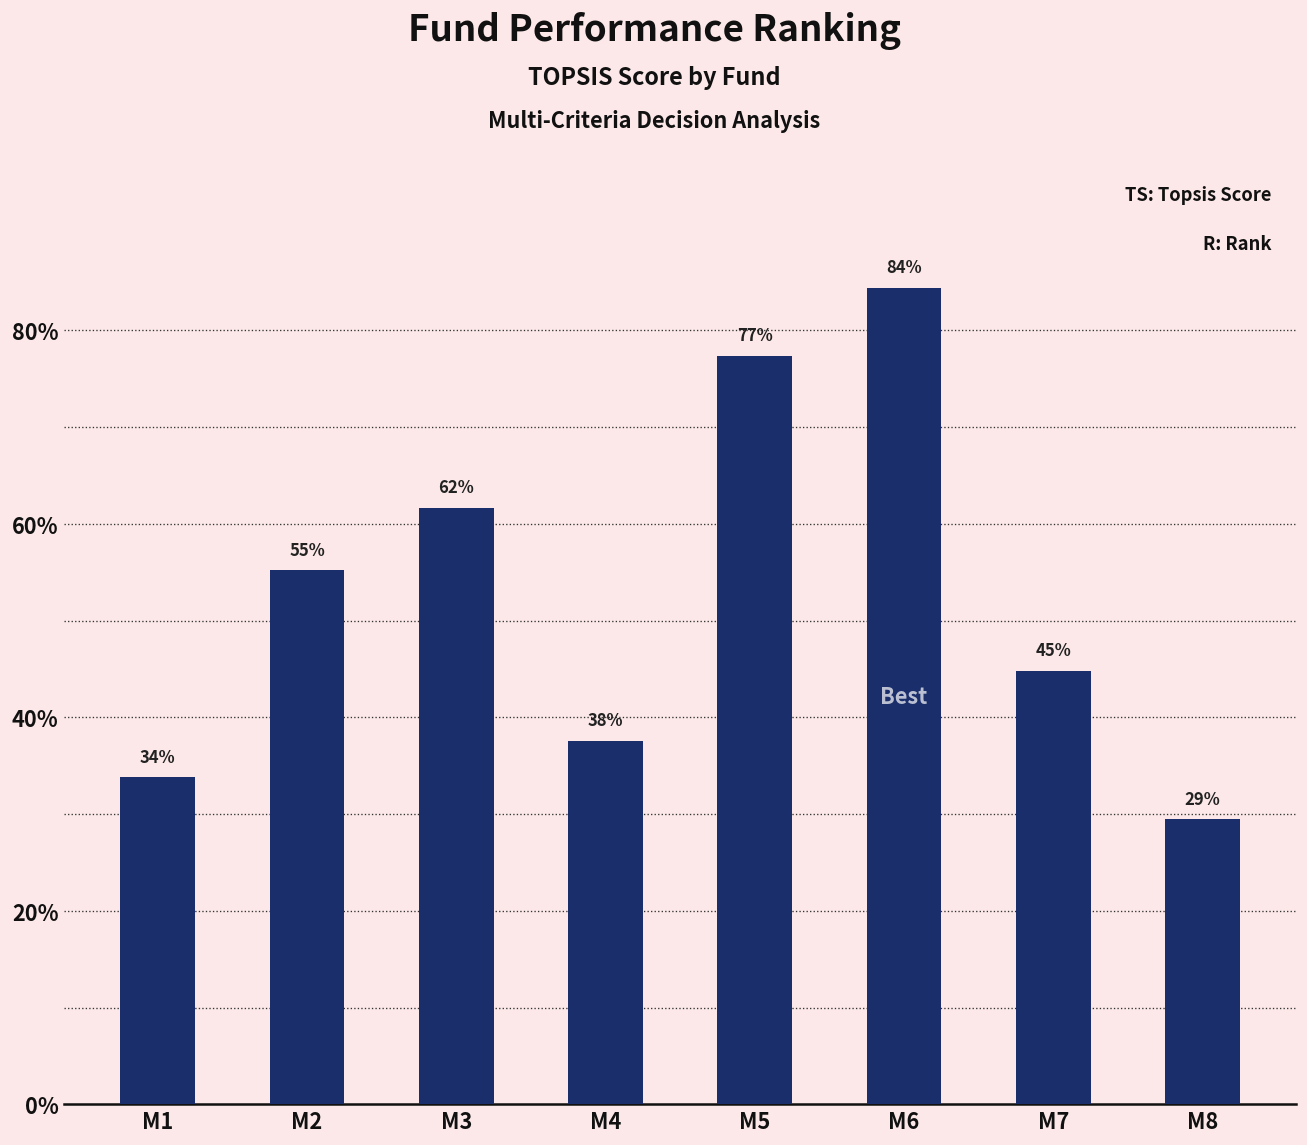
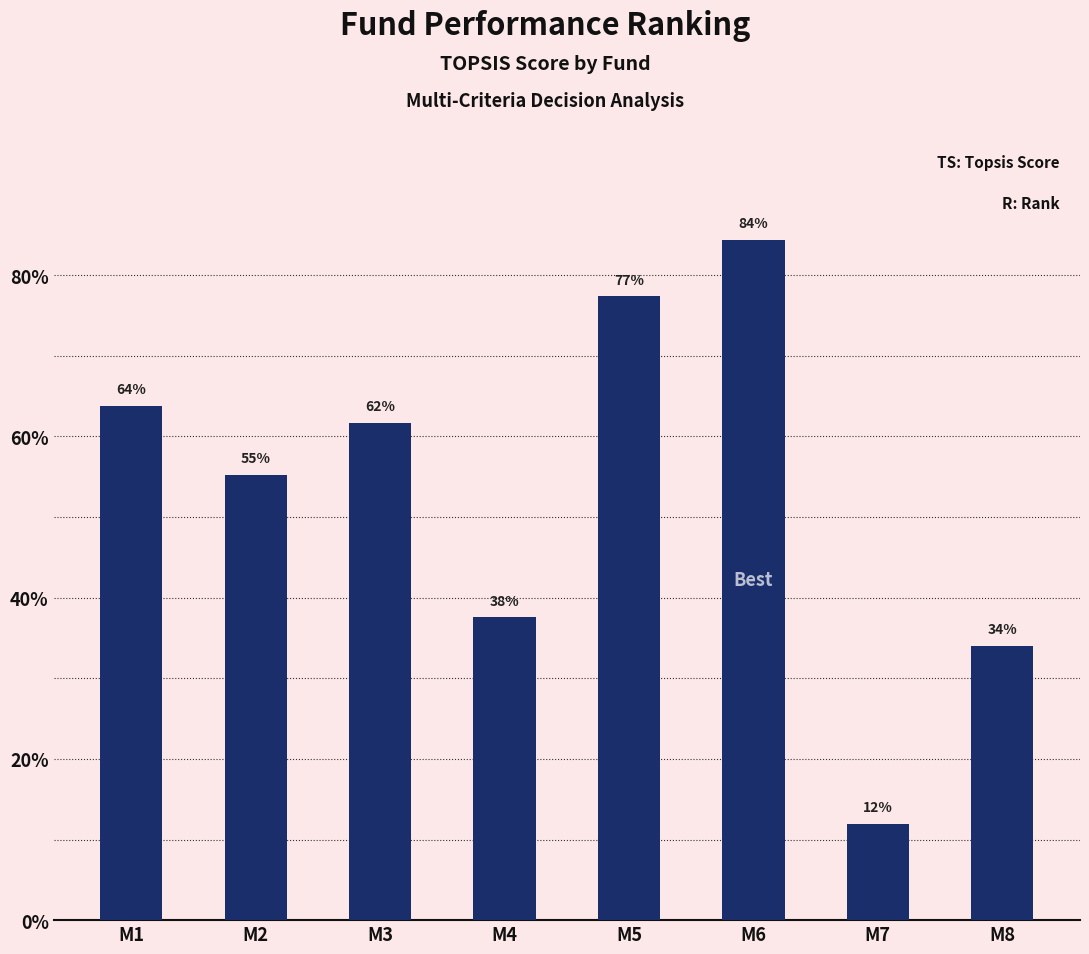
  {
-   "M1": "34%",
+   "M1": "64%",
    "M2": "55%",
    "M3": "62%",
    "M4": "38%",
    "M5": "77%",
    "M6": "84%",
-   "M7": "45%",
-   "M8": "29%"
+   "M7": "12%",
+   "M8": "34%"
  }
